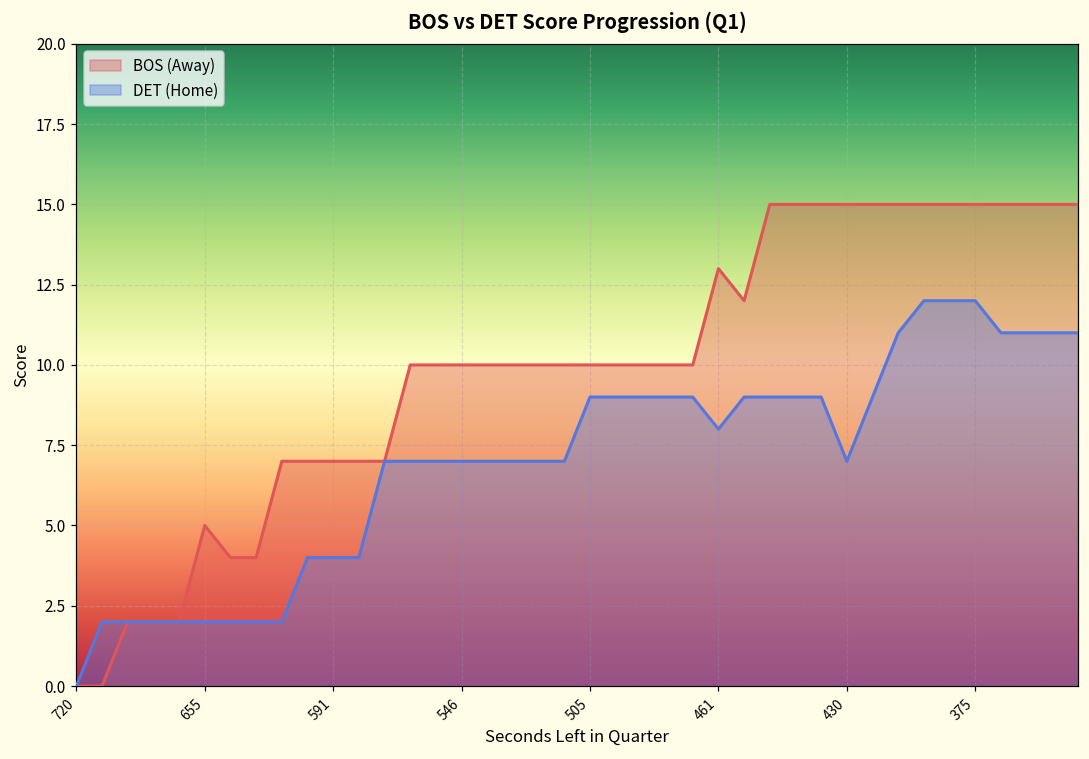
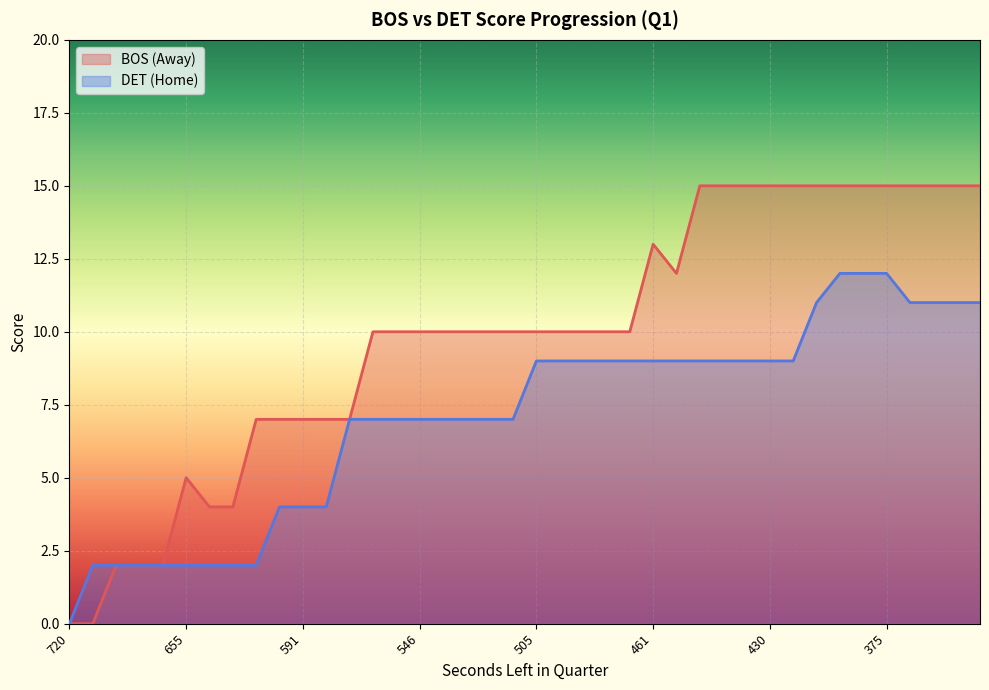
  {
    "BOS (Away)": {
      "655": 5,
      "461": 13,
      "430": 15
    },
    "DET (Home)": {
      "655": 2,
-     "461": 8,
-     "430": 7
+     "461": 9,
+     "430": 9
    }
  }
